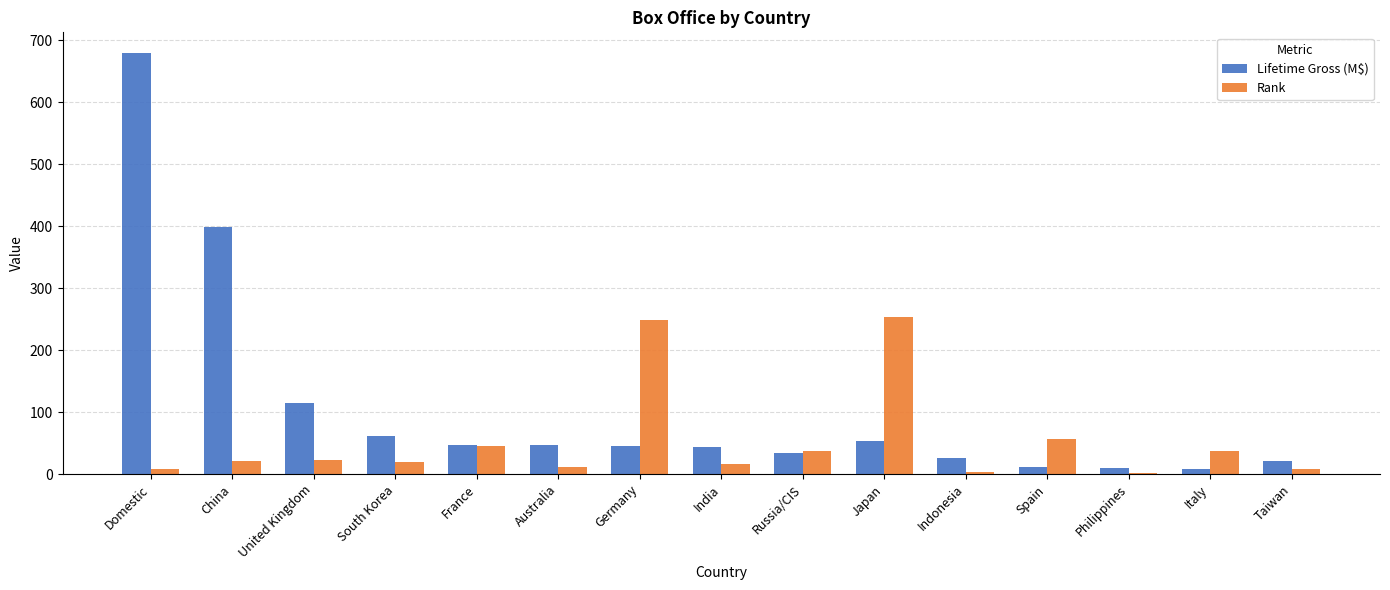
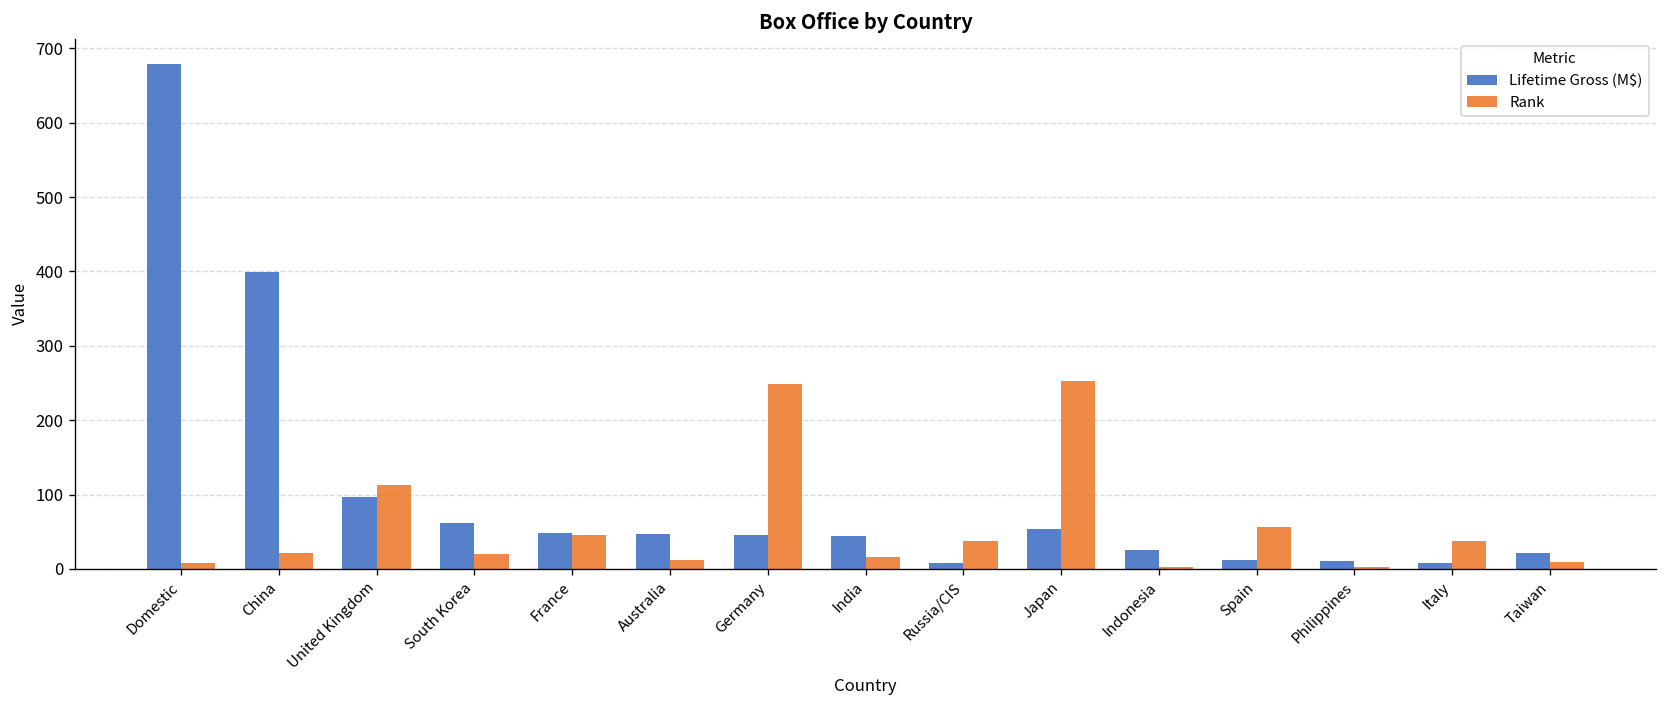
  {
    "Lifetime Gross (M$)": {
      "Domestic": 680,
      "China": 400,
-     "United Kingdom": 120,
+     "United Kingdom": 100,
      "South Korea": 60,
      "France": 50,
      "Australia": 50,
      "Germany": 50,
      "India": 40,
-     "Russia/CIS": 30,
+     "Russia/CIS": 10,
      "Japan": 50,
      "Indonesia": 30,
      "Spain": 10,
      "Philippines": 10,
      "Italy": 10,
      "Taiwan": 20
    },
    "Rank": {
      "Domestic": 10,
      "China": 20,
-     "United Kingdom": 20,
+     "United Kingdom": 110,
      "South Korea": 20,
      "France": 50,
      "Australia": 10,
      "Germany": 250,
      "India": 20,
      "Russia/CIS": 40,
      "Japan": 250,
      "Spain": 60,
      "Italy": 40,
      "Taiwan": 10
    }
  }
